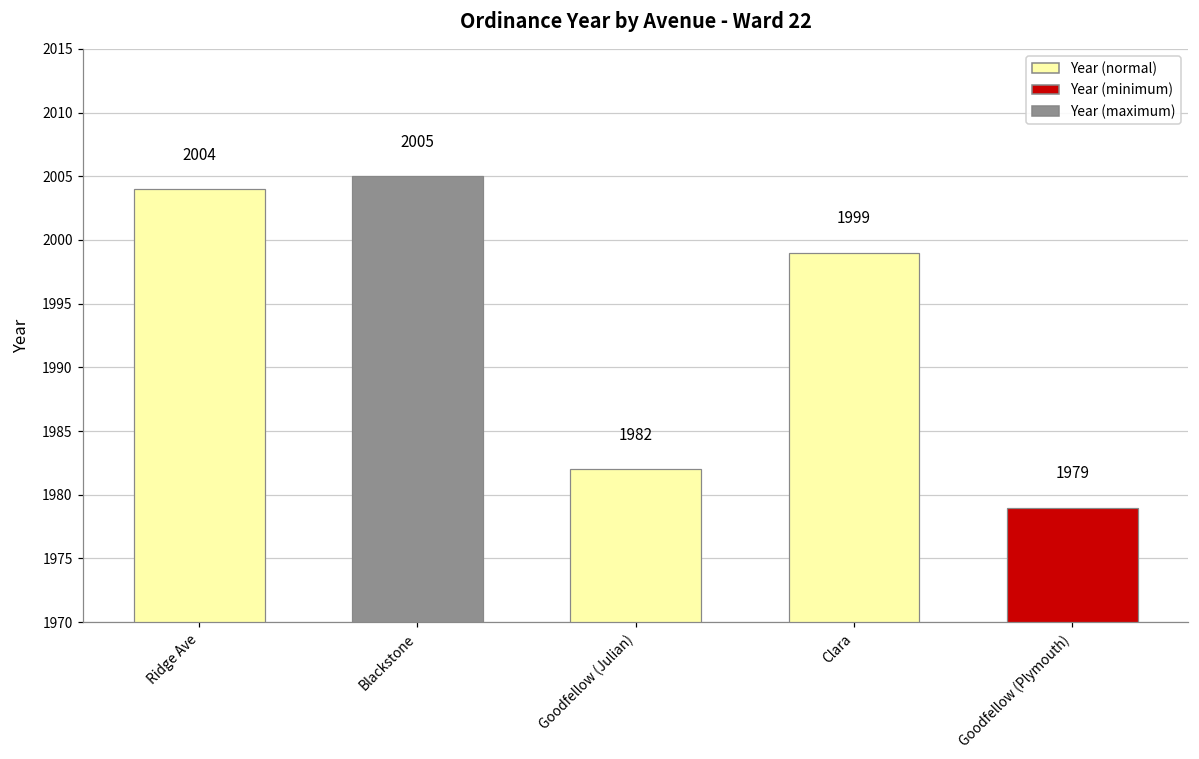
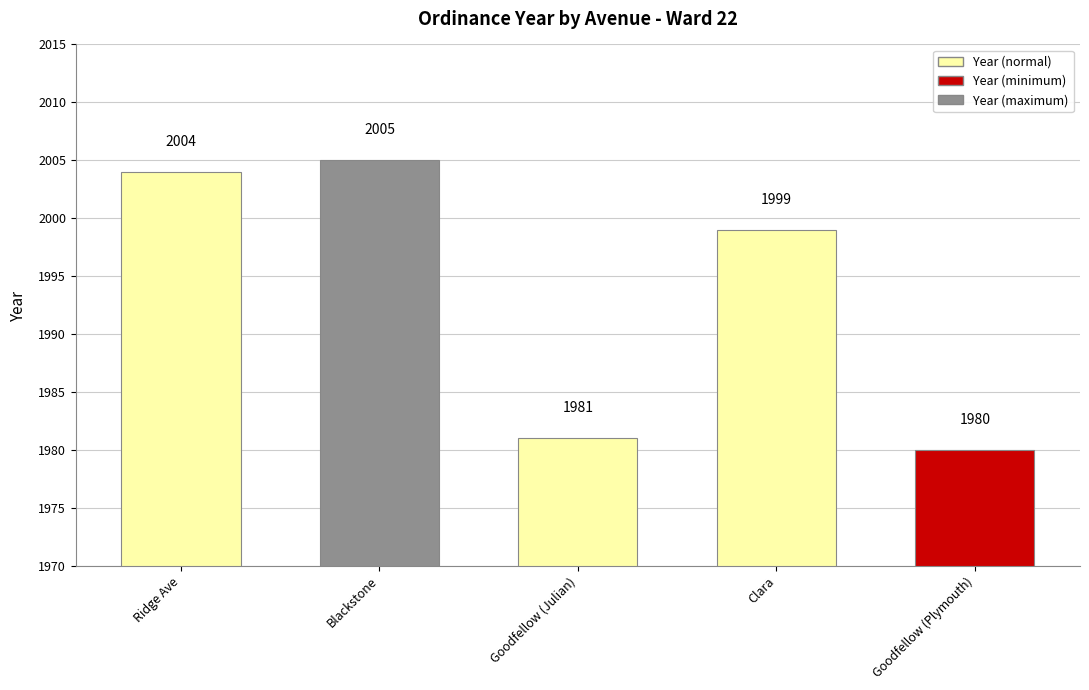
  {
    "Ridge Ave": 2004,
    "Blackstone": 2005,
-   "Goodfellow (Julian)": 1982,
+   "Goodfellow (Julian)": 1981,
    "Clara": 1999,
-   "Goodfellow (Plymouth)": 1979
+   "Goodfellow (Plymouth)": 1980
  }
